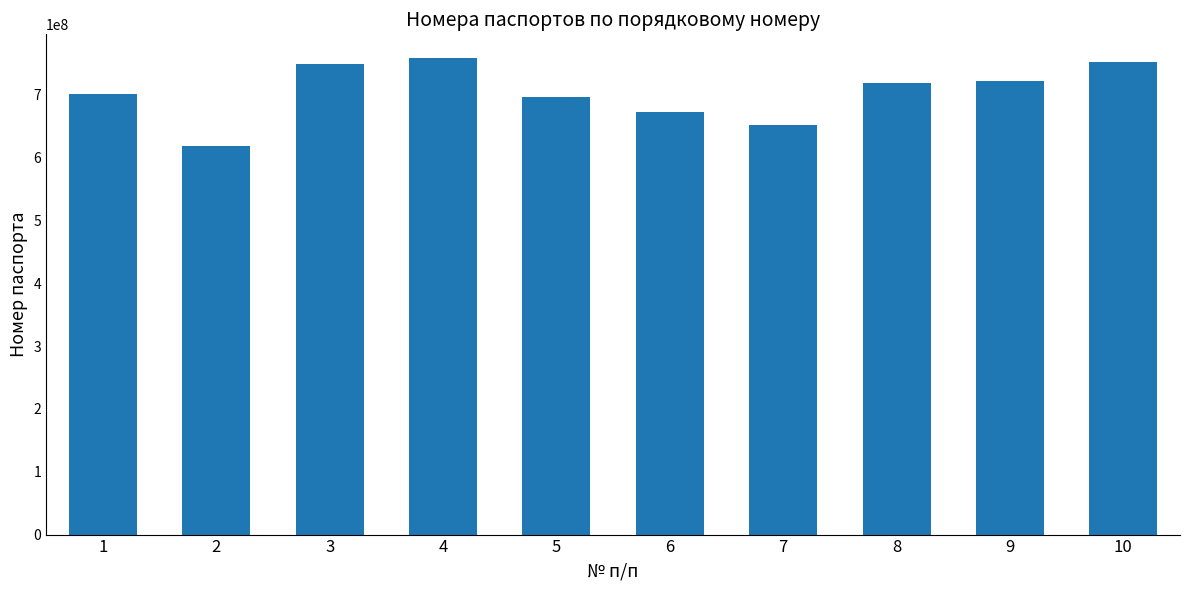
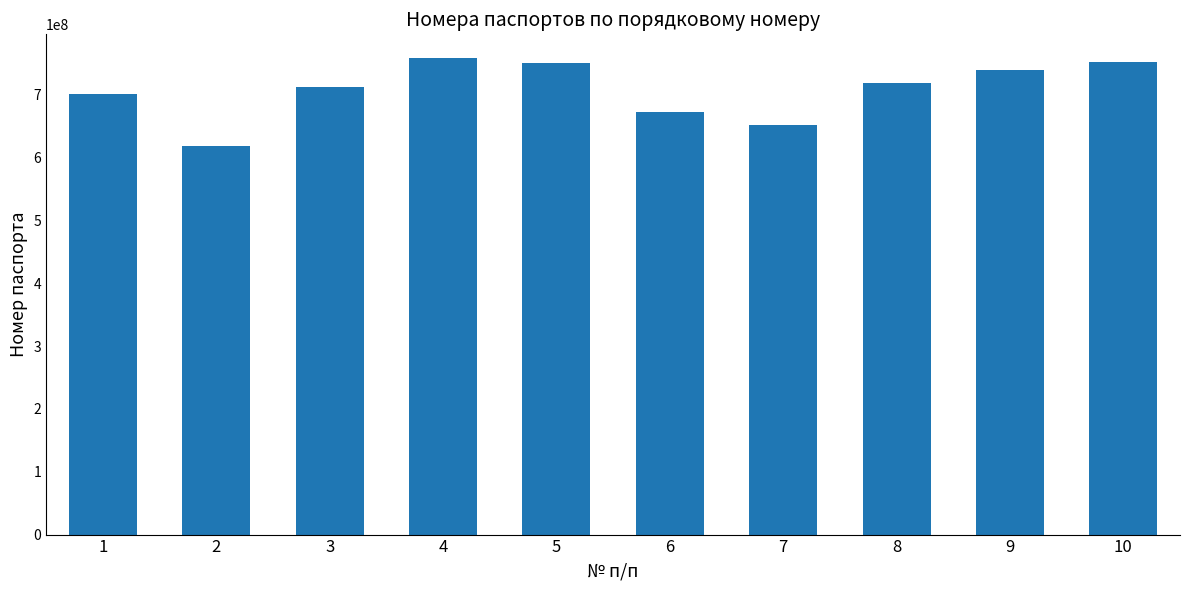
  {
    "1": 700000000,
    "2": 620000000,
-   "3": 750000000,
+   "3": 710000000,
    "4": 760000000,
-   "5": 700000000,
+   "5": 750000000,
    "6": 670000000,
    "7": 650000000,
    "8": 720000000,
-   "9": 720000000,
+   "9": 740000000,
    "10": 750000000
  }
